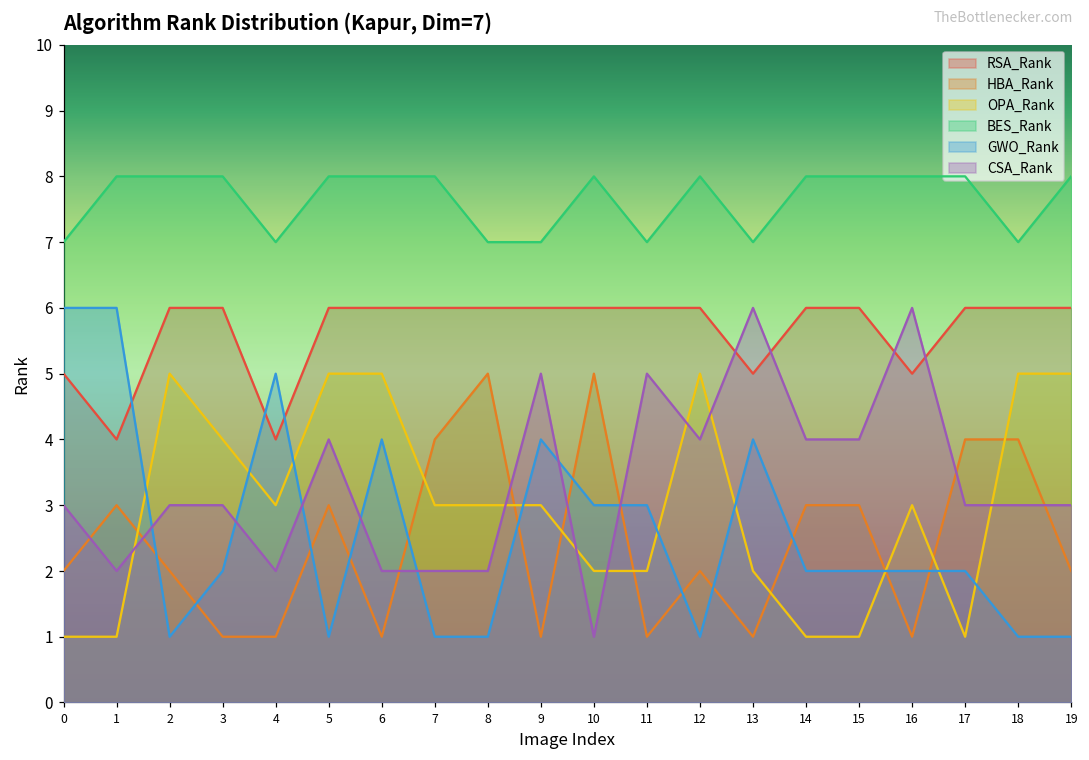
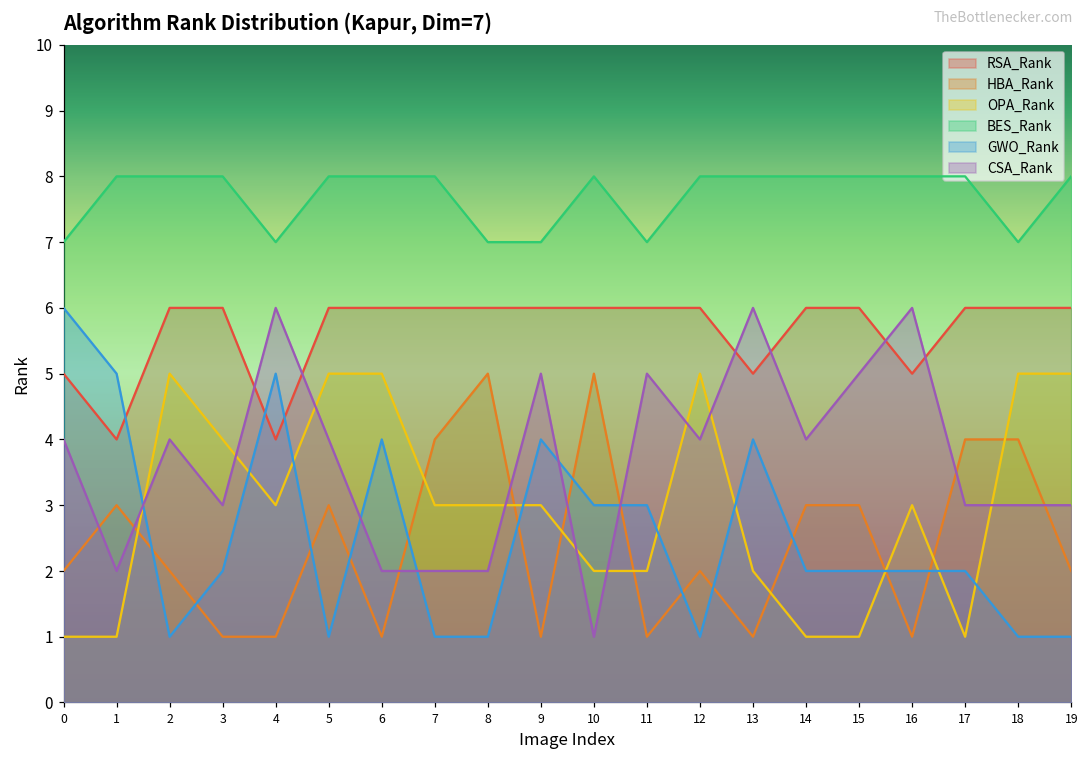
  {
    "BES_Rank": {
      "0": 7,
      "1": 8,
      "2": 8,
      "3": 8,
      "4": 7,
      "5": 8,
      "6": 8,
      "7": 8,
      "8": 7,
      "9": 7,
      "10": 8,
      "11": 7,
      "12": 8,
-     "13": 7,
+     "13": 8,
      "14": 8,
      "15": 8,
      "16": 8,
      "18": 7,
      "19": 8
    },
    "GWO_Rank": {
      "0": 6,
-     "1": 6,
+     "1": 5,
      "2": 1,
      "3": 2,
      "4": 5,
      "5": 1,
      "6": 4,
      "7": 1,
      "8": 1,
      "9": 4,
      "10": 3,
      "11": 3,
      "12": 1,
      "13": 4,
      "14": 2,
      "15": 2,
      "16": 2,
      "17": 2,
      "18": 1,
      "19": 1
    },
    "CSA_Rank": {
-     "0": 3,
+     "0": 4,
      "1": 2,
-     "2": 3,
+     "2": 4,
      "3": 3,
-     "4": 2,
+     "4": 6,
      "5": 4,
      "6": 2,
      "7": 2,
      "8": 2,
      "9": 5,
      "10": 1,
      "11": 5,
      "12": 4,
      "13": 6,
      "14": 4,
-     "15": 4,
+     "15": 5,
      "16": 6,
      "17": 3,
      "18": 3,
      "19": 3
    }
  }
